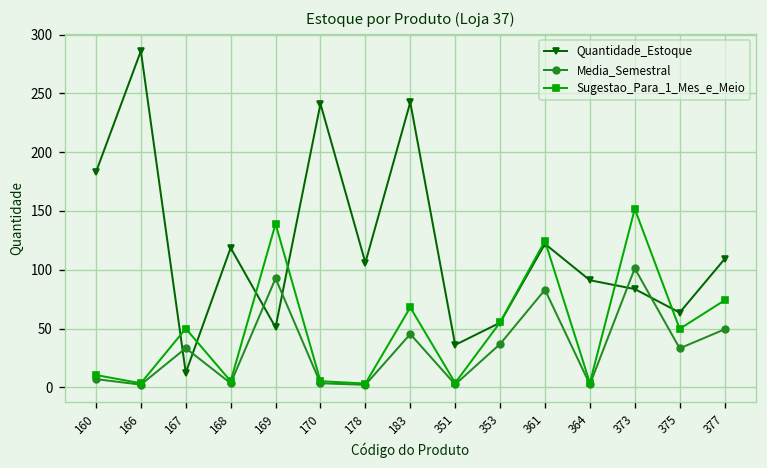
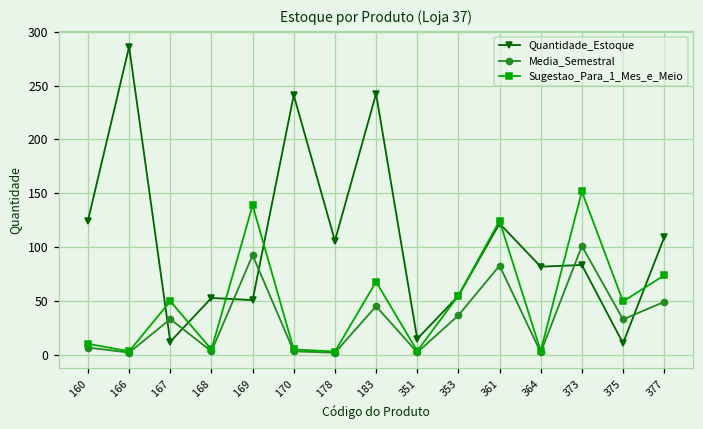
  {
    "Quantidade_Estoque": {
-     "160": 180,
+     "160": 120,
      "166": 290,
      "167": 10,
-     "168": 120,
+     "168": 50,
      "169": 50,
      "170": 240,
      "178": 110,
      "183": 240,
-     "351": 40,
-     "364": 90,
+     "351": 20,
+     "364": 80,
      "373": 80,
-     "375": 60,
+     "375": 10,
      "377": 110
    }
  }
